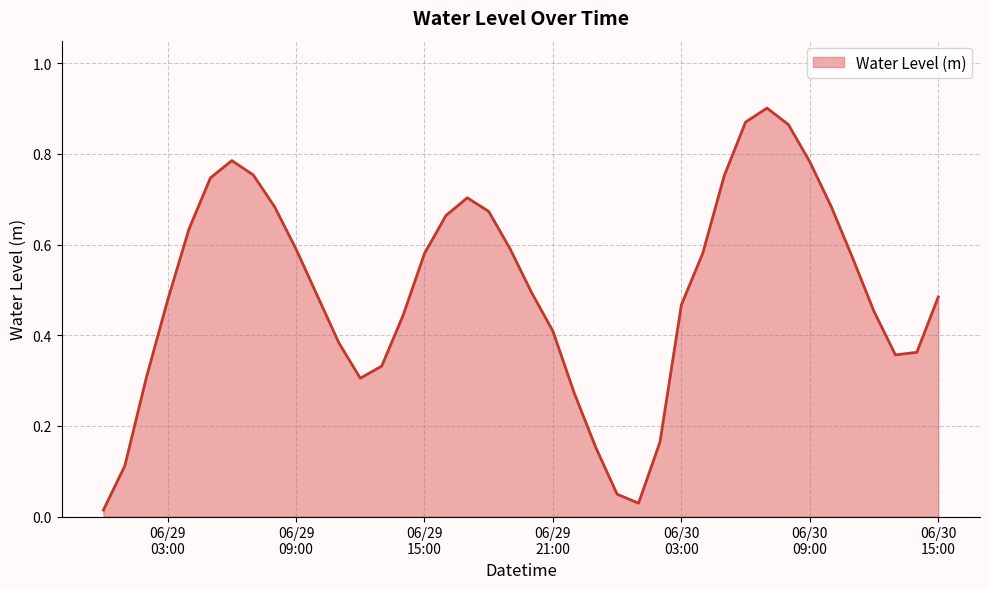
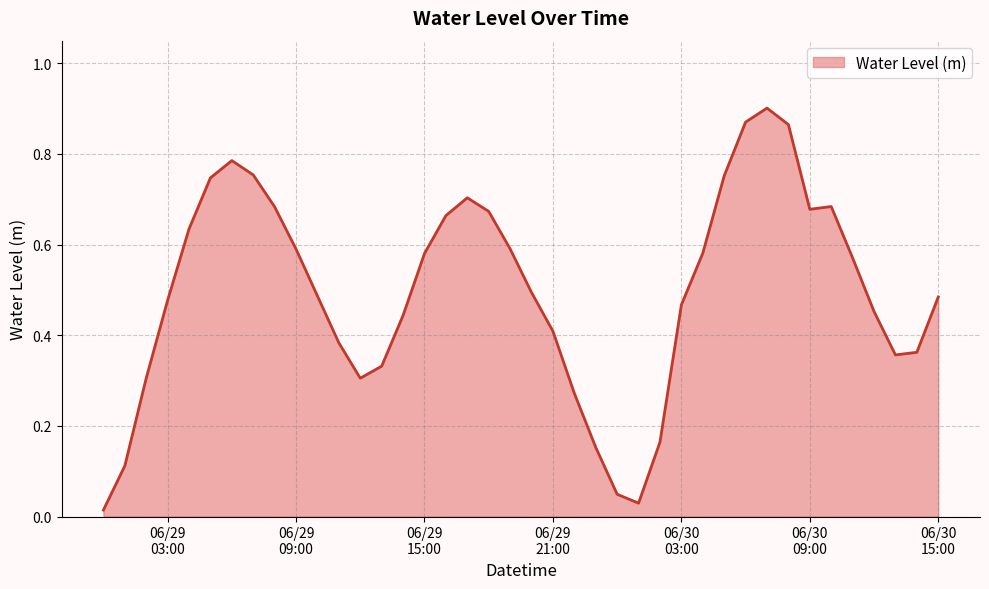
  {
    "06/29 03:00": 0.48,
    "06/29 09:00": 0.59,
    "06/29 15:00": 0.58,
    "06/29 21:00": 0.41,
    "06/30 03:00": 0.47,
-   "06/30 09:00": 0.78,
+   "06/30 09:00": 0.68,
    "06/30 15:00": 0.48
  }
